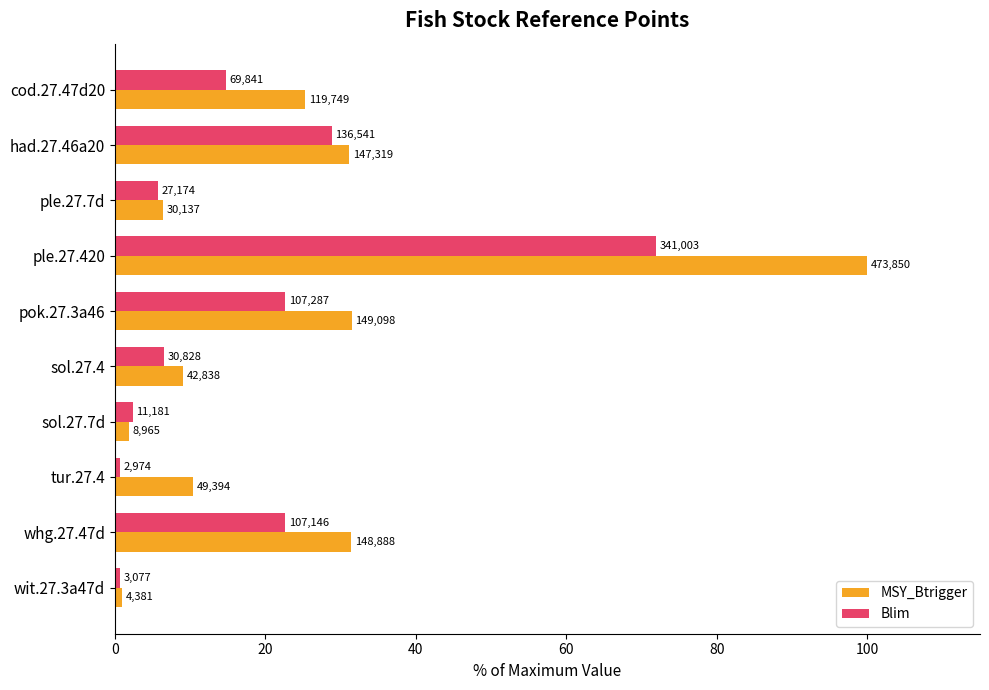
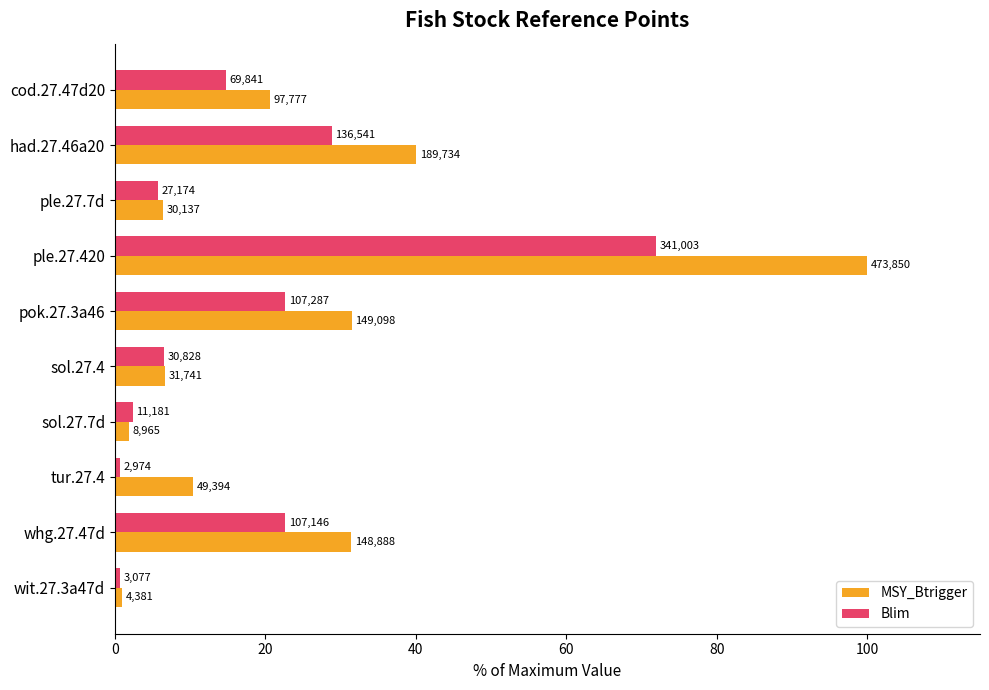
  {
    "MSY_Btrigger": {
-     "cod.27.47d20": "119,749",
-     "had.27.46a20": "147,319",
-     "sol.27.4": "42,838"
+     "cod.27.47d20": "97,777",
+     "had.27.46a20": "189,734",
+     "sol.27.4": "31,741"
    }
  }
